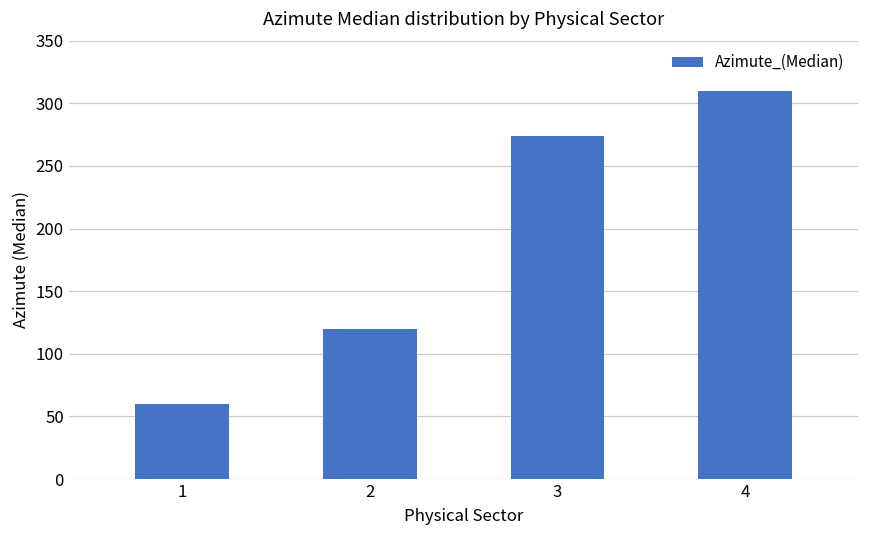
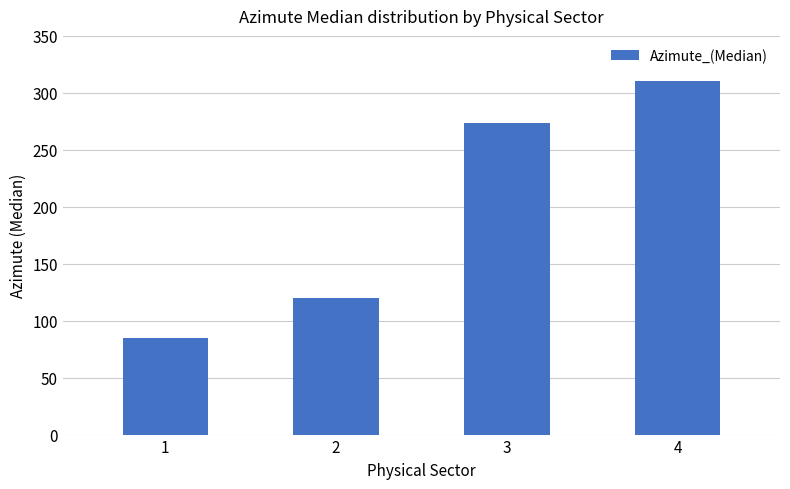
  {
-   "1": 60,
+   "1": 85,
    "2": 120,
    "3": 274,
    "4": 310
  }
